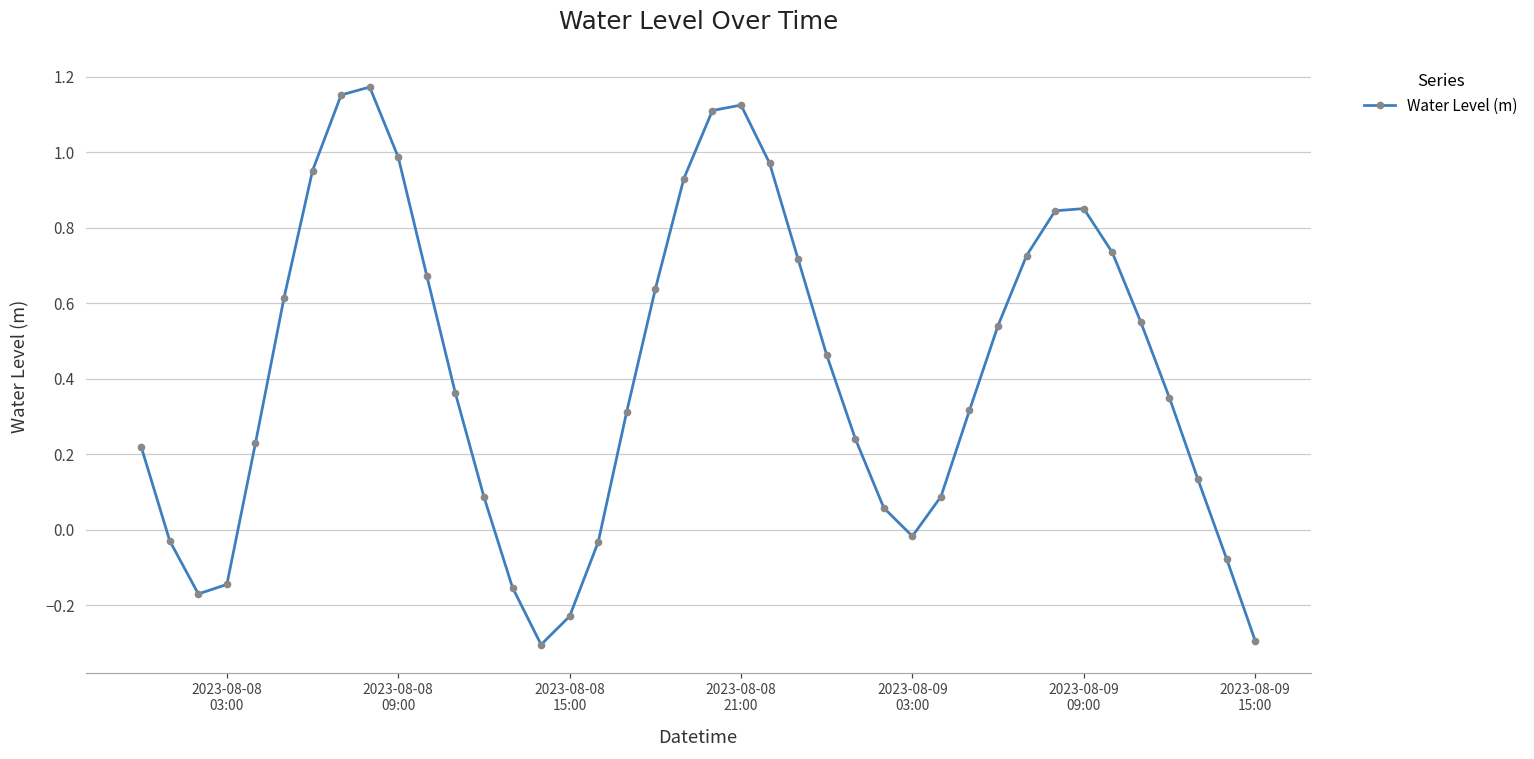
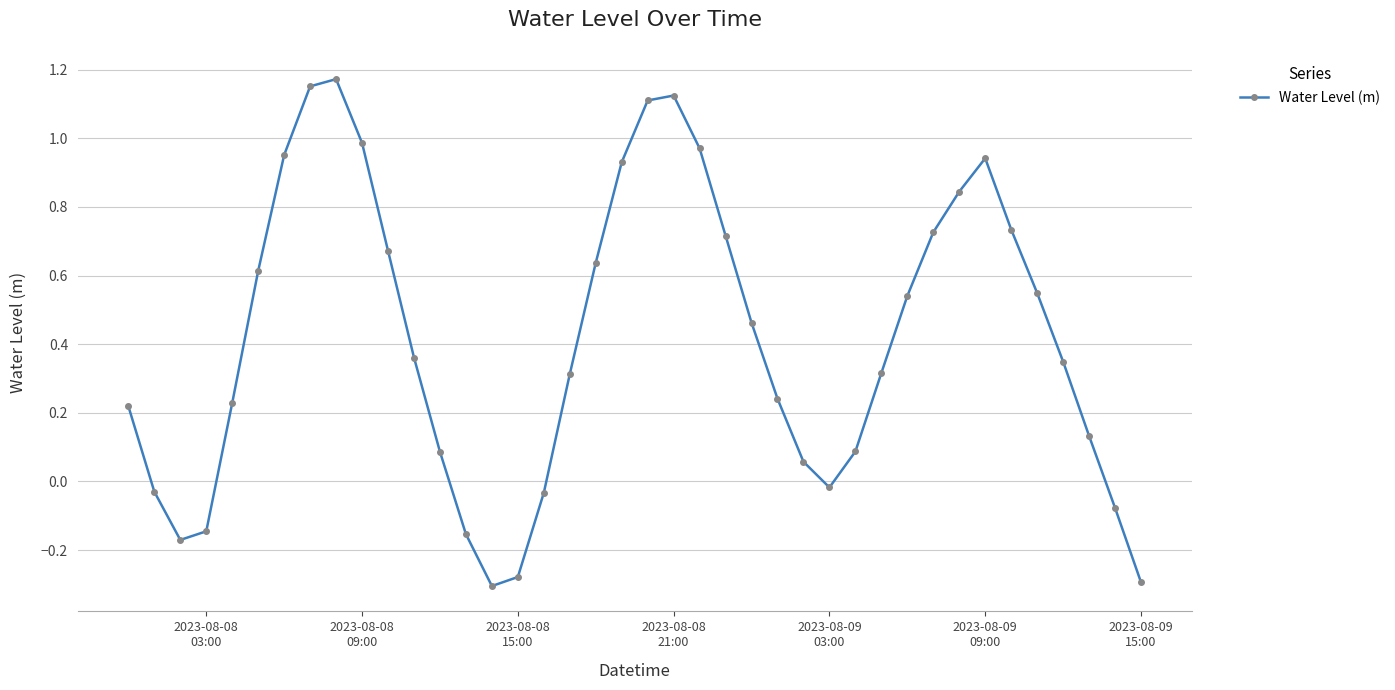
  {
    "2023-08-08 03:00": -0.15,
    "2023-08-08 09:00": 0.99,
-   "2023-08-08 15:00": -0.23,
+   "2023-08-08 15:00": -0.28,
    "2023-08-08 21:00": 1.12,
    "2023-08-09 03:00": -0.02,
-   "2023-08-09 09:00": 0.85,
+   "2023-08-09 09:00": 0.94,
    "2023-08-09 15:00": -0.29
  }
